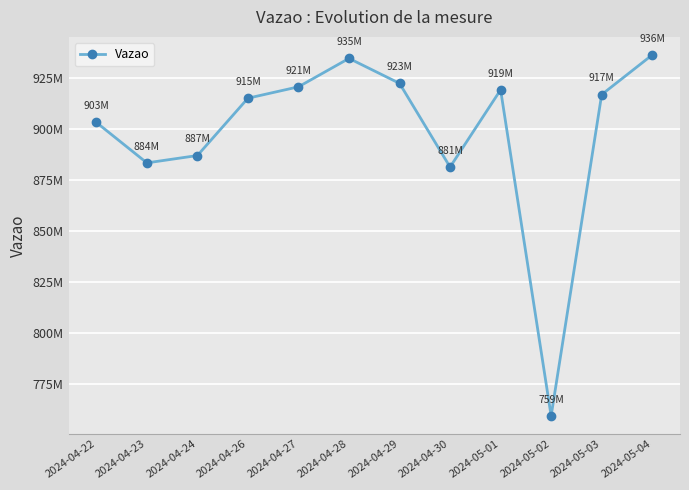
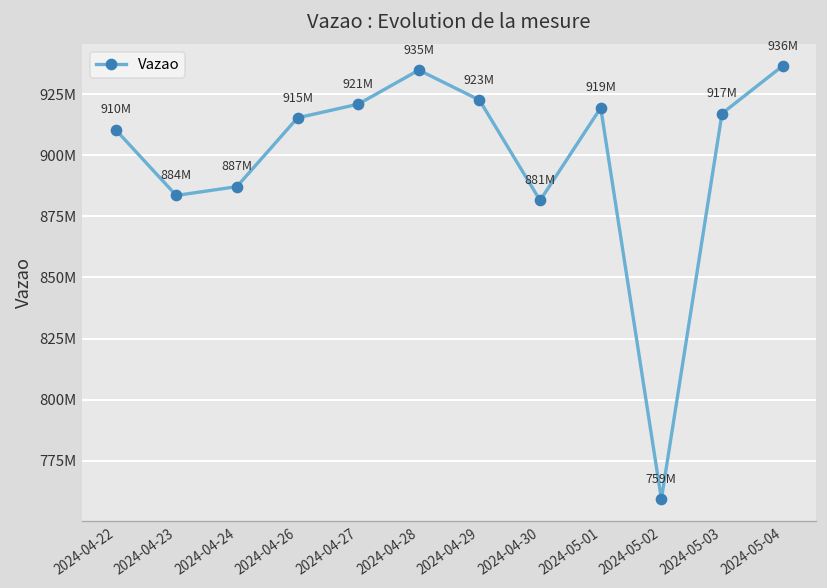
  {
-   "2024-04-22": "903M",
+   "2024-04-22": "910M",
    "2024-04-23": "884M",
    "2024-04-24": "887M",
    "2024-04-26": "915M",
    "2024-04-27": "921M",
    "2024-04-28": "935M",
    "2024-04-29": "923M",
    "2024-04-30": "881M",
    "2024-05-01": "919M",
    "2024-05-02": "759M",
    "2024-05-03": "917M",
    "2024-05-04": "936M"
  }
